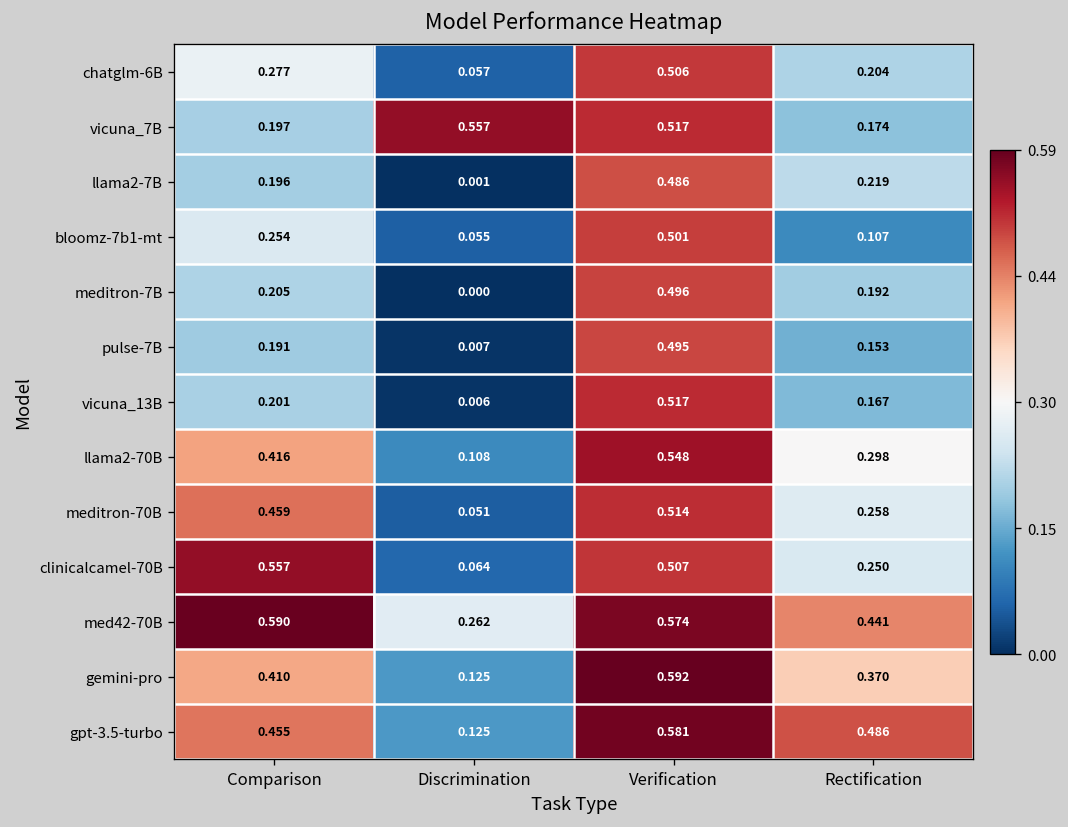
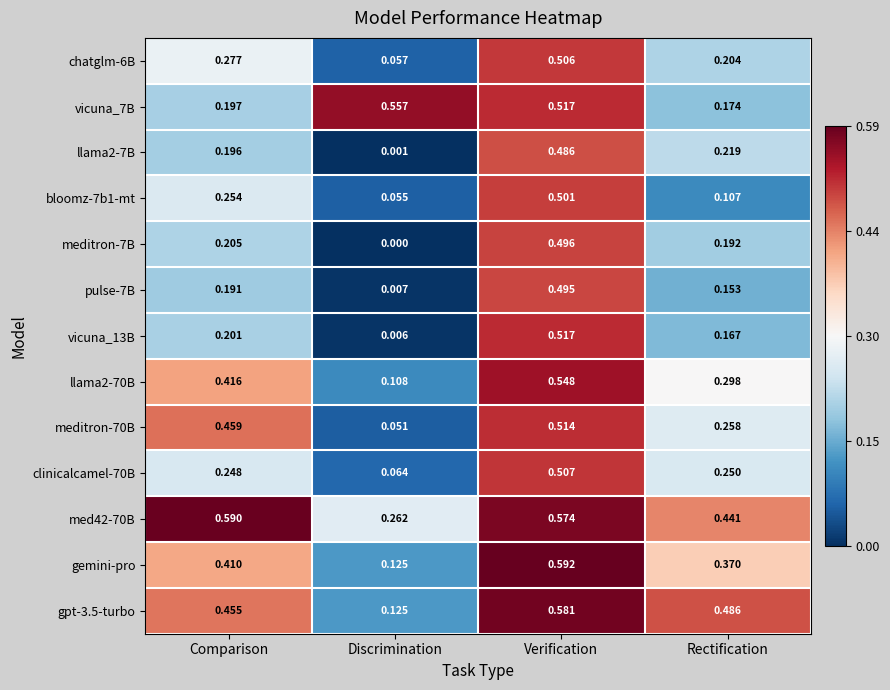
  {
    "chatglm-6B": {
      "Comparison": 0.277,
      "Discrimination": 0.057,
      "Verification": 0.506,
      "Rectification": 0.204
    },
    "vicuna_7B": {
      "Comparison": 0.197,
      "Discrimination": 0.557,
      "Verification": 0.517,
      "Rectification": 0.174
    },
    "llama2-7B": {
      "Comparison": 0.196,
      "Discrimination": 0.001,
      "Verification": 0.486,
      "Rectification": 0.219
    },
    "bloomz-7b1-mt": {
      "Comparison": 0.254,
      "Discrimination": 0.055,
      "Verification": 0.501,
      "Rectification": 0.107
    },
    "meditron-7B": {
      "Comparison": 0.205,
      "Discrimination": 0.000,
      "Verification": 0.496,
      "Rectification": 0.192
    },
    "pulse-7B": {
      "Comparison": 0.191,
      "Discrimination": 0.007,
      "Verification": 0.495,
      "Rectification": 0.153
    },
    "vicuna_13B": {
      "Comparison": 0.201,
      "Discrimination": 0.006,
      "Verification": 0.517,
      "Rectification": 0.167
    },
    "llama2-70B": {
      "Comparison": 0.416,
      "Discrimination": 0.108,
      "Verification": 0.548,
      "Rectification": 0.298
    },
    "meditron-70B": {
      "Comparison": 0.459,
      "Discrimination": 0.051,
      "Verification": 0.514,
      "Rectification": 0.258
    },
    "clinicalcamel-70B": {
-     "Comparison": 0.557,
+     "Comparison": 0.248,
      "Discrimination": 0.064,
      "Verification": 0.507,
      "Rectification": 0.250
    },
    "med42-70B": {
      "Comparison": 0.590,
      "Discrimination": 0.262,
      "Verification": 0.574,
      "Rectification": 0.441
    },
    "gemini-pro": {
      "Comparison": 0.410,
      "Discrimination": 0.125,
      "Verification": 0.592,
      "Rectification": 0.370
    },
    "gpt-3.5-turbo": {
      "Comparison": 0.455,
      "Discrimination": 0.125,
      "Verification": 0.581,
      "Rectification": 0.486
    }
  }
